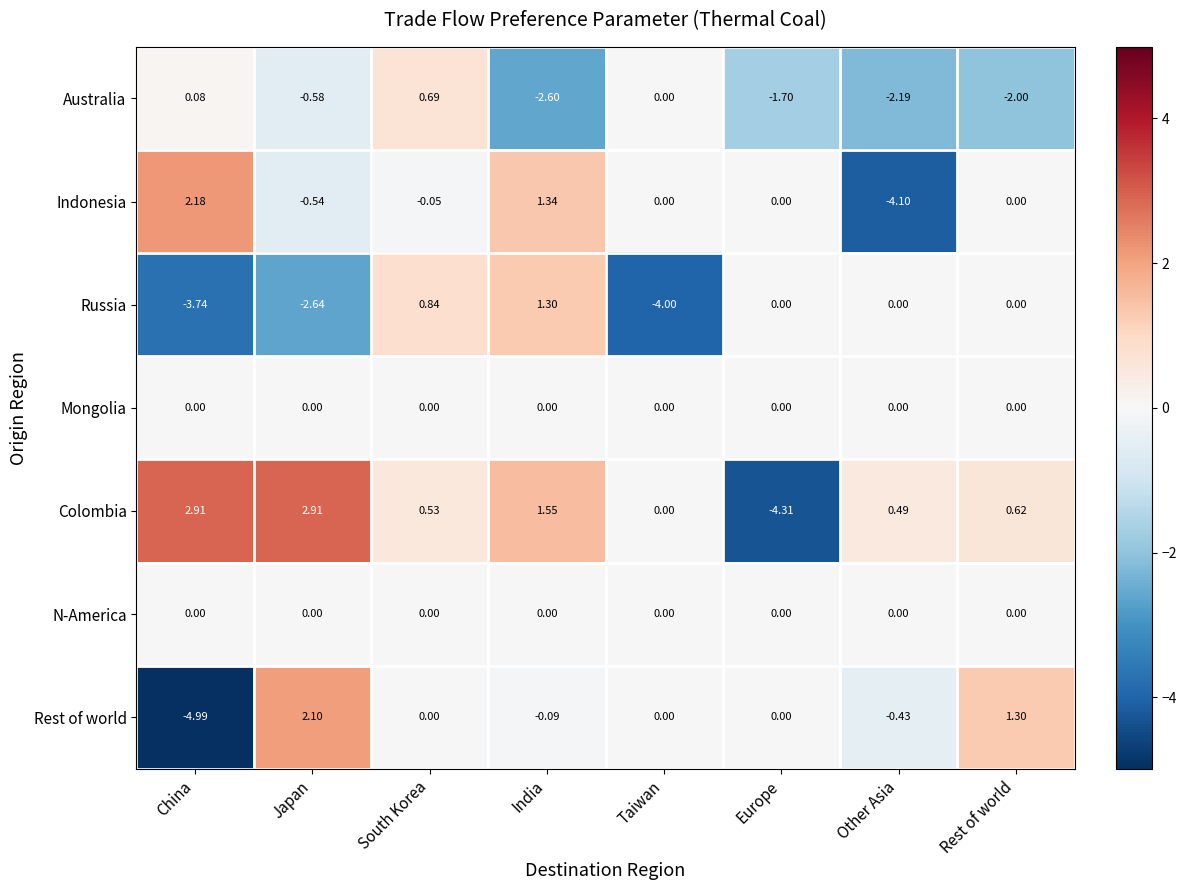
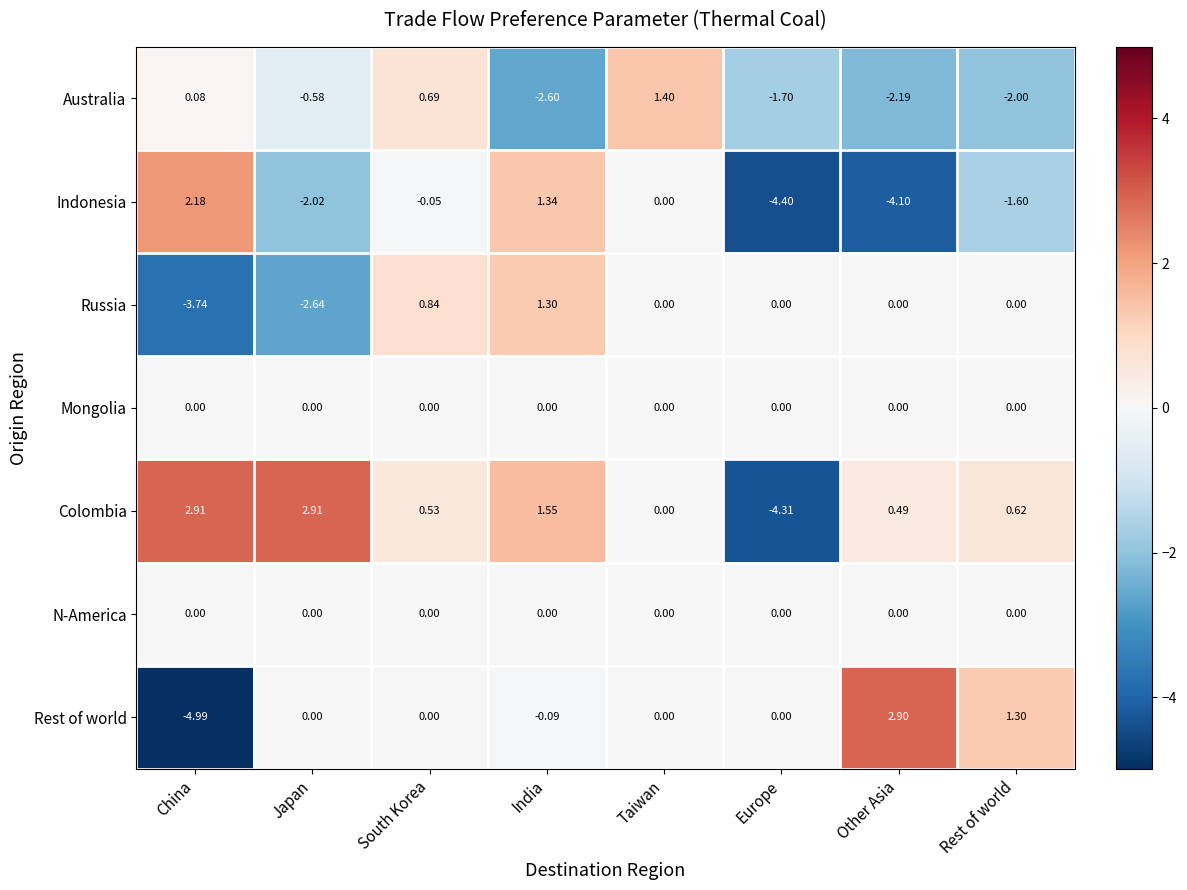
  {
    "Australia": {
      "China": 0.08,
      "Japan": -0.58,
      "South Korea": 0.69,
      "India": -2.60,
-     "Taiwan": 0.00,
+     "Taiwan": 1.40,
      "Europe": -1.70,
      "Other Asia": -2.19,
      "Rest of world": -2.00
    },
    "Indonesia": {
      "China": 2.18,
-     "Japan": -0.54,
+     "Japan": -2.02,
      "South Korea": -0.05,
      "India": 1.34,
      "Taiwan": 0.00,
-     "Europe": 0.00,
+     "Europe": -4.40,
      "Other Asia": -4.10,
-     "Rest of world": 0.00
+     "Rest of world": -1.60
    },
    "Russia": {
      "China": -3.74,
      "Japan": -2.64,
      "South Korea": 0.84,
      "India": 1.30,
-     "Taiwan": -4.00,
+     "Taiwan": 0.00,
      "Europe": 0.00,
      "Other Asia": 0.00,
      "Rest of world": 0.00
    },
    "Mongolia": {
      "China": 0.00,
      "Japan": 0.00,
      "South Korea": 0.00,
      "India": 0.00,
      "Taiwan": 0.00,
      "Europe": 0.00,
      "Other Asia": 0.00,
      "Rest of world": 0.00
    },
    "Colombia": {
      "China": 2.91,
      "Japan": 2.91,
      "South Korea": 0.53,
      "India": 1.55,
      "Taiwan": 0.00,
      "Europe": -4.31,
      "Other Asia": 0.49,
      "Rest of world": 0.62
    },
    "N-America": {
      "China": 0.00,
      "Japan": 0.00,
      "South Korea": 0.00,
      "India": 0.00,
      "Taiwan": 0.00,
      "Europe": 0.00,
      "Other Asia": 0.00,
      "Rest of world": 0.00
    },
    "Rest of world": {
      "China": -4.99,
-     "Japan": 2.10,
+     "Japan": 0.00,
      "South Korea": 0.00,
      "India": -0.09,
      "Taiwan": 0.00,
      "Europe": 0.00,
-     "Other Asia": -0.43,
+     "Other Asia": 2.90,
      "Rest of world": 1.30
    }
  }
